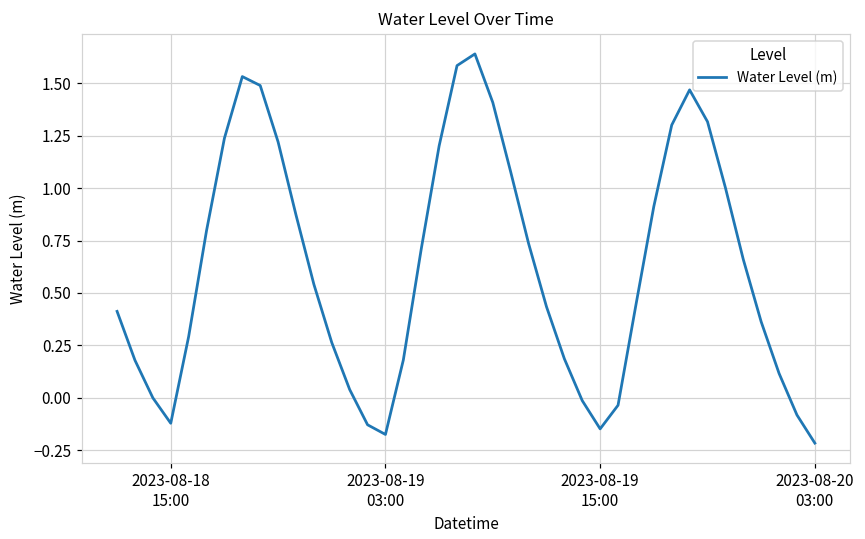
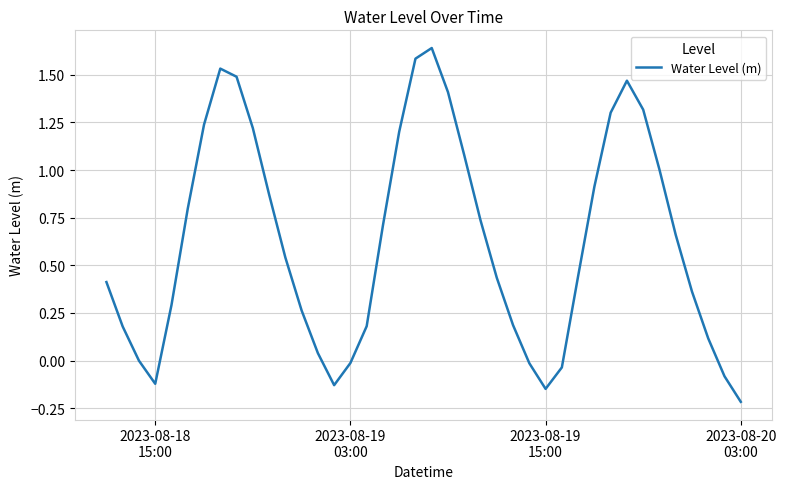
  {
    "2023-08-18 15:00": -0.12,
-   "2023-08-19 03:00": -0.18,
+   "2023-08-19 03:00": -0.01,
    "2023-08-19 15:00": -0.15,
    "2023-08-20 03:00": -0.22
  }
